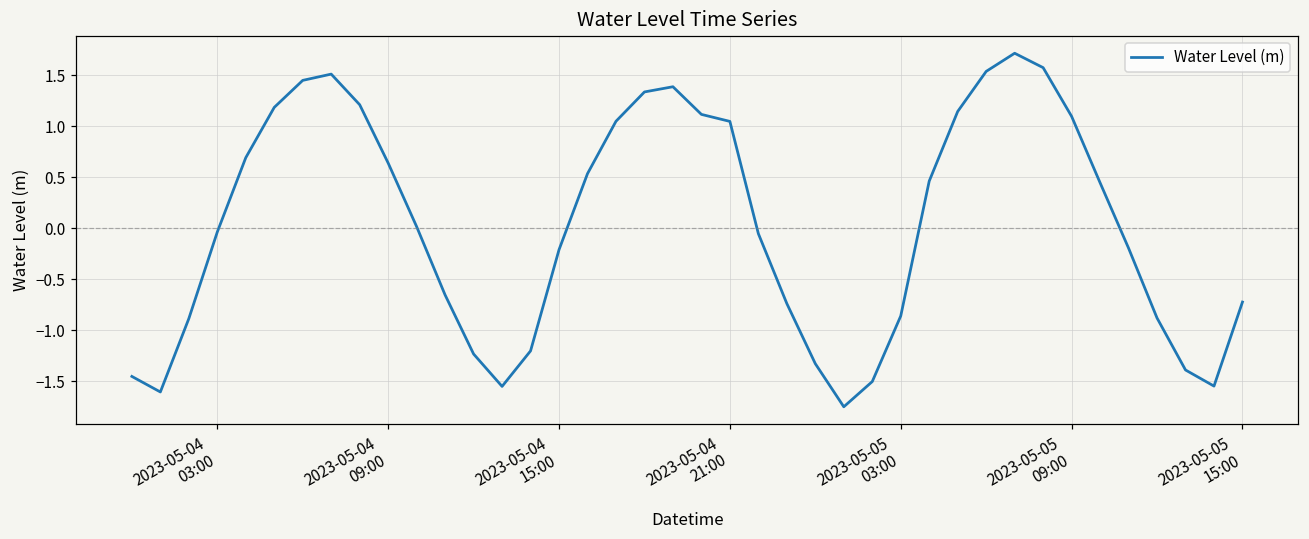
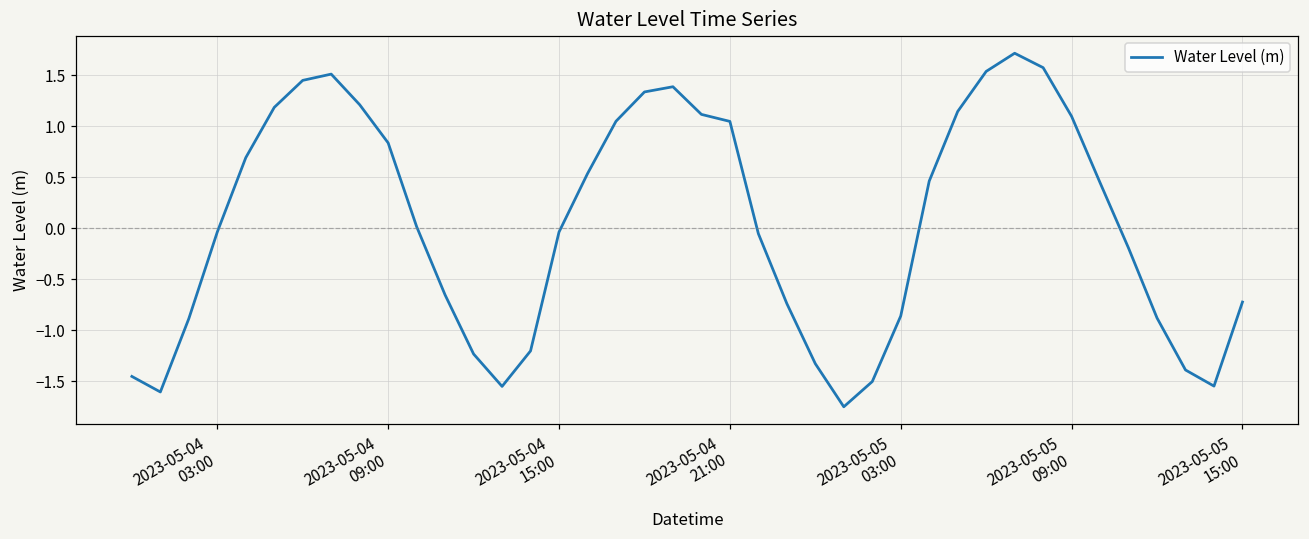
  {
    "2023-05-04 03:00": 0.0,
-   "2023-05-04 09:00": 0.6,
-   "2023-05-04 15:00": -0.2,
+   "2023-05-04 09:00": 0.8,
+   "2023-05-04 15:00": 0.0,
    "2023-05-04 21:00": 1.0,
    "2023-05-05 03:00": -0.9,
    "2023-05-05 09:00": 1.1,
    "2023-05-05 15:00": -0.7
  }
